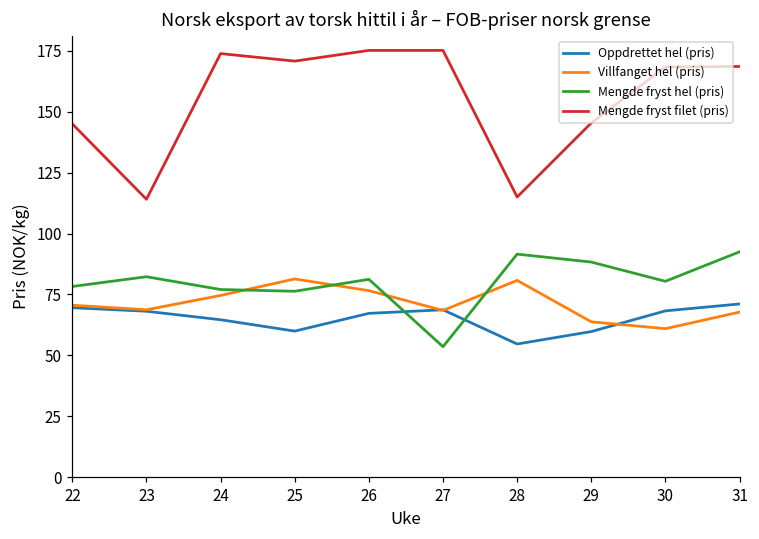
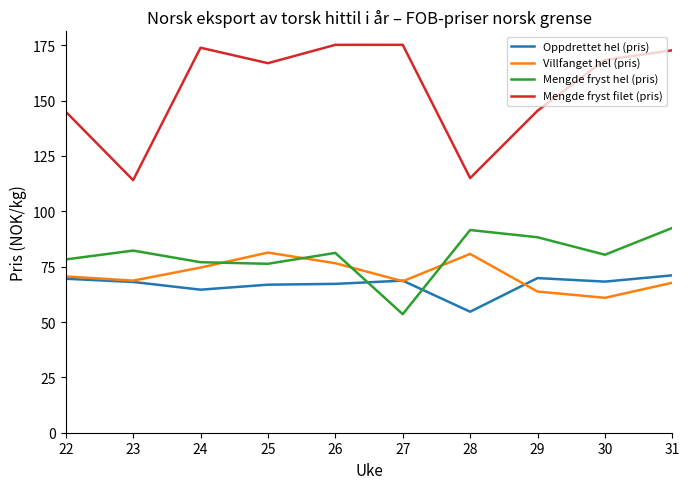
  {
    "Oppdrettet hel (pris)": {
      "24": 65,
-     "25": 60,
+     "25": 67,
      "26": 67,
      "28": 55,
-     "29": 60,
+     "29": 70,
      "30": 68,
      "31": 71
    },
    "Villfanget hel (pris)": {
      "24": 75,
      "25": 81,
      "26": 77,
      "28": 81,
      "29": 64,
      "30": 61,
      "31": 68
    },
    "Mengde fryst hel (pris)": {
      "22": 78,
      "23": 82,
      "24": 77,
      "25": 76,
      "26": 81,
      "27": 54,
      "28": 92,
      "29": 88,
      "30": 80,
      "31": 93
    },
    "Mengde fryst filet (pris)": {
      "22": 145,
      "23": 114,
      "24": 174,
-     "25": 171,
+     "25": 167,
      "26": 175,
      "27": 175,
      "28": 115,
      "29": 145,
-     "31": 169
+     "31": 173
    }
  }
